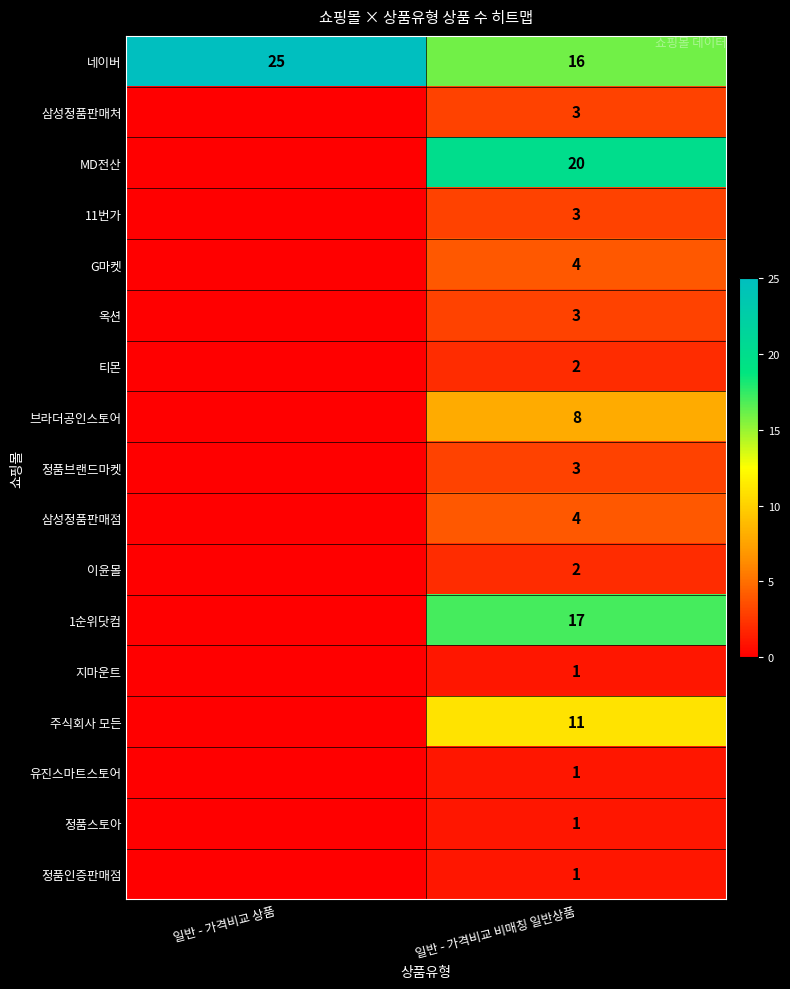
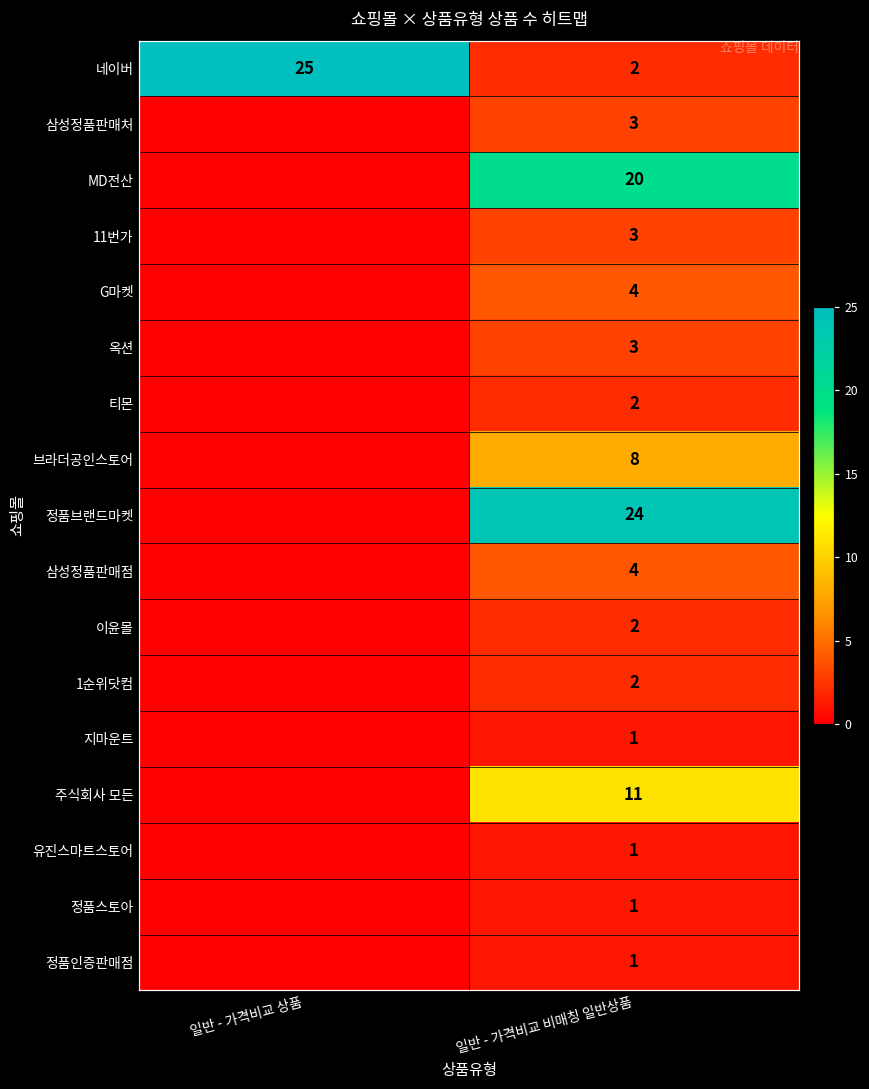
  {
    "네이버": {
      "일반 - 가격비교 상품": 25,
-     "일반 - 가격비교 비매칭 일반상품": 16
+     "일반 - 가격비교 비매칭 일반상품": 2
    },
    "삼성정품판매처": {
      "일반 - 가격비교 비매칭 일반상품": 3
    },
    "MD전산": {
      "일반 - 가격비교 비매칭 일반상품": 20
    },
    "11번가": {
      "일반 - 가격비교 비매칭 일반상품": 3
    },
    "G마켓": {
      "일반 - 가격비교 비매칭 일반상품": 4
    },
    "옥션": {
      "일반 - 가격비교 비매칭 일반상품": 3
    },
    "티몬": {
      "일반 - 가격비교 비매칭 일반상품": 2
    },
    "브라더공인스토어": {
      "일반 - 가격비교 비매칭 일반상품": 8
    },
    "정품브랜드마켓": {
-     "일반 - 가격비교 비매칭 일반상품": 3
+     "일반 - 가격비교 비매칭 일반상품": 24
    },
    "삼성정품판매점": {
      "일반 - 가격비교 비매칭 일반상품": 4
    },
    "이윤몰": {
      "일반 - 가격비교 비매칭 일반상품": 2
    },
    "1순위닷컴": {
-     "일반 - 가격비교 비매칭 일반상품": 17
+     "일반 - 가격비교 비매칭 일반상품": 2
    },
    "지마운트": {
      "일반 - 가격비교 비매칭 일반상품": 1
    },
    "주식회사 모든": {
      "일반 - 가격비교 비매칭 일반상품": 11
    },
    "유진스마트스토어": {
      "일반 - 가격비교 비매칭 일반상품": 1
    },
    "정품스토아": {
      "일반 - 가격비교 비매칭 일반상품": 1
    },
    "정품인증판매점": {
      "일반 - 가격비교 비매칭 일반상품": 1
    }
  }
